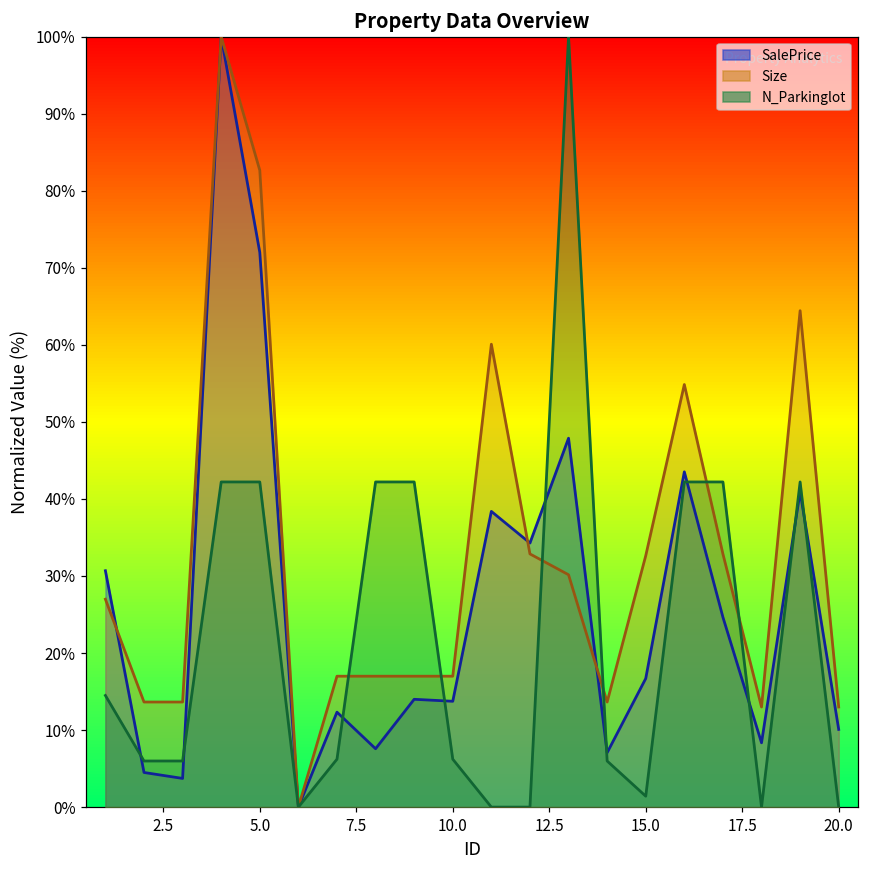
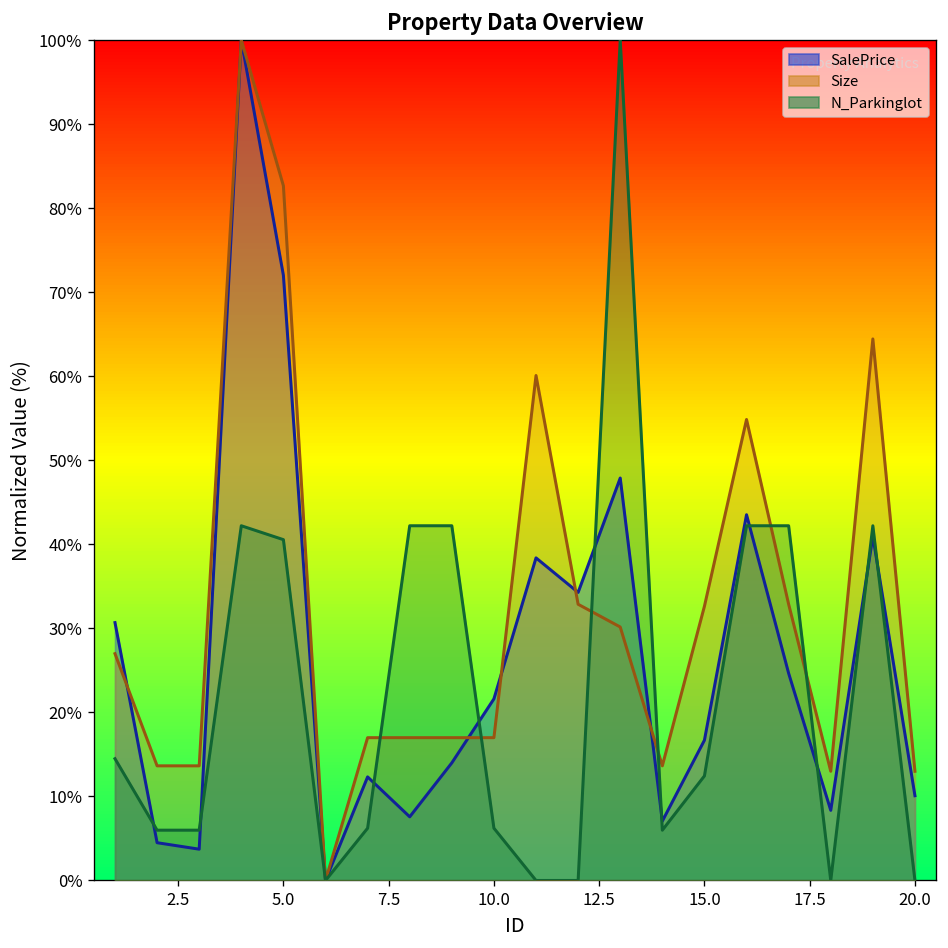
  {
    "SalePrice": {
      "5.0": "72%",
-     "10.0": "14%",
+     "10.0": "22%",
      "15.0": "17%",
      "20.0": "10%"
    },
    "Size": {
      "5.0": "83%",
      "10.0": "17%",
      "15.0": "33%",
      "20.0": "13%"
    },
    "N_Parkinglot": {
-     "5.0": "42%",
+     "5.0": "41%",
      "10.0": "6%",
-     "15.0": "1%",
+     "15.0": "12%",
      "20.0": "0%"
    }
  }
